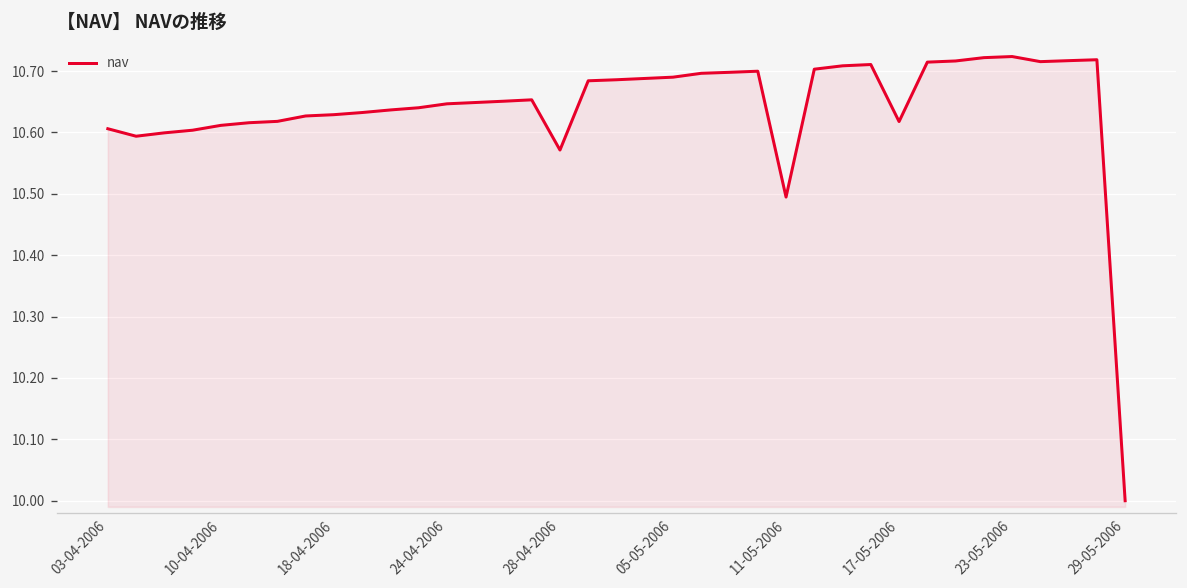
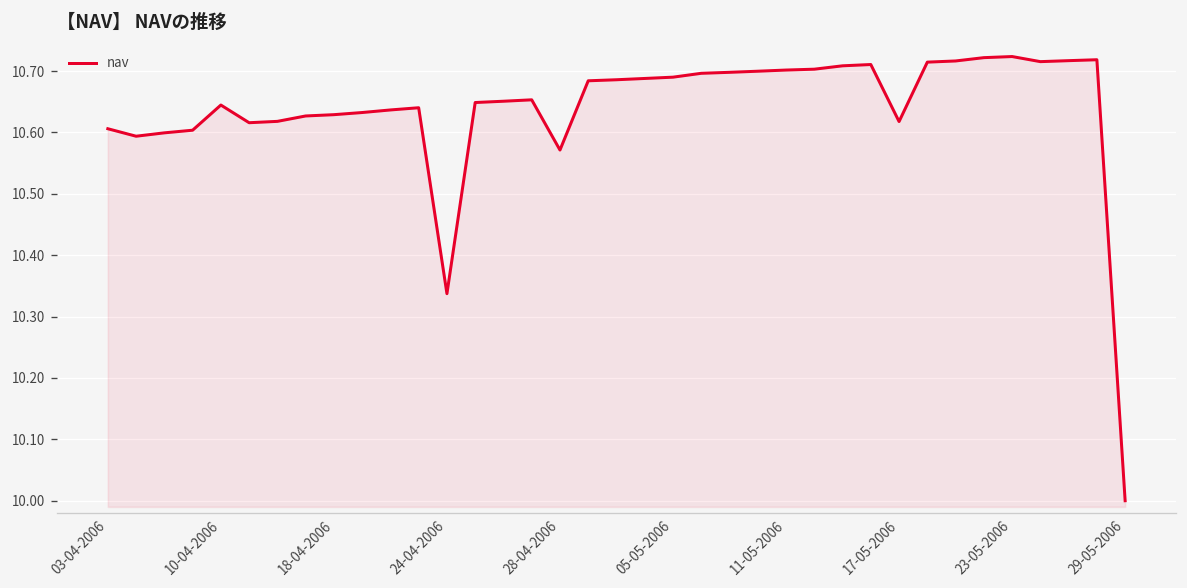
  {
    "03-04-2006": 10.61,
-   "10-04-2006": 10.61,
+   "10-04-2006": 10.64,
    "18-04-2006": 10.63,
-   "24-04-2006": 10.65,
+   "24-04-2006": 10.34,
    "28-04-2006": 10.57,
    "05-05-2006": 10.69,
-   "11-05-2006": 10.49,
+   "11-05-2006": 10.70,
    "17-05-2006": 10.62,
    "23-05-2006": 10.72,
    "29-05-2006": 10.00
  }
